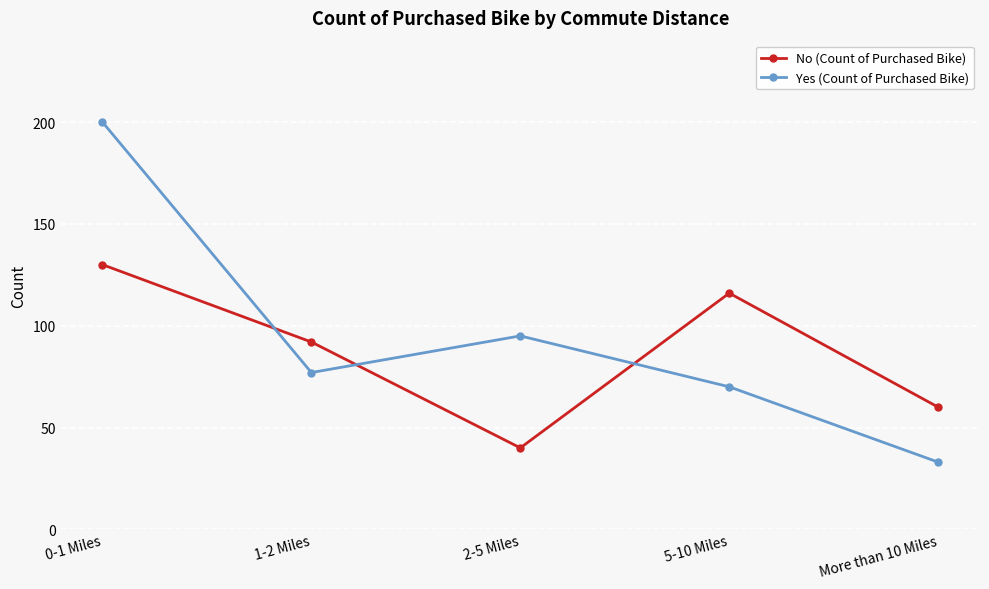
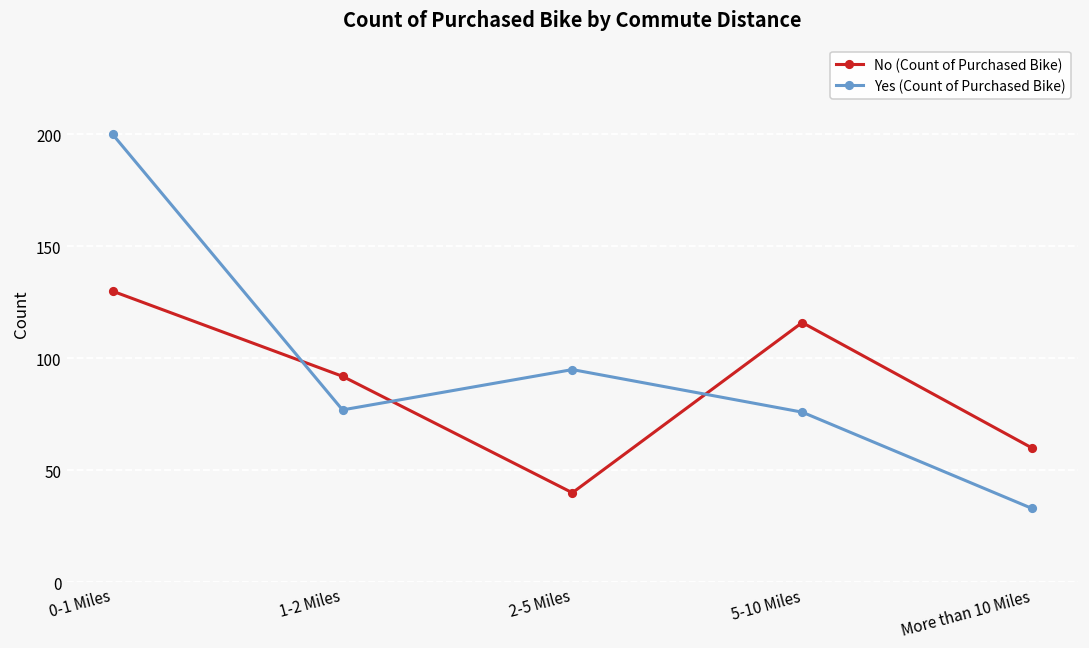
  {
    "No (Count of Purchased Bike)": {
      "0-1 Miles": 130,
      "1-2 Miles": 92,
      "2-5 Miles": 40,
      "5-10 Miles": 116,
      "More than 10 Miles": 60
    },
    "Yes (Count of Purchased Bike)": {
      "0-1 Miles": 200,
      "1-2 Miles": 77,
      "2-5 Miles": 95,
-     "5-10 Miles": 70,
+     "5-10 Miles": 76,
      "More than 10 Miles": 33
    }
  }
